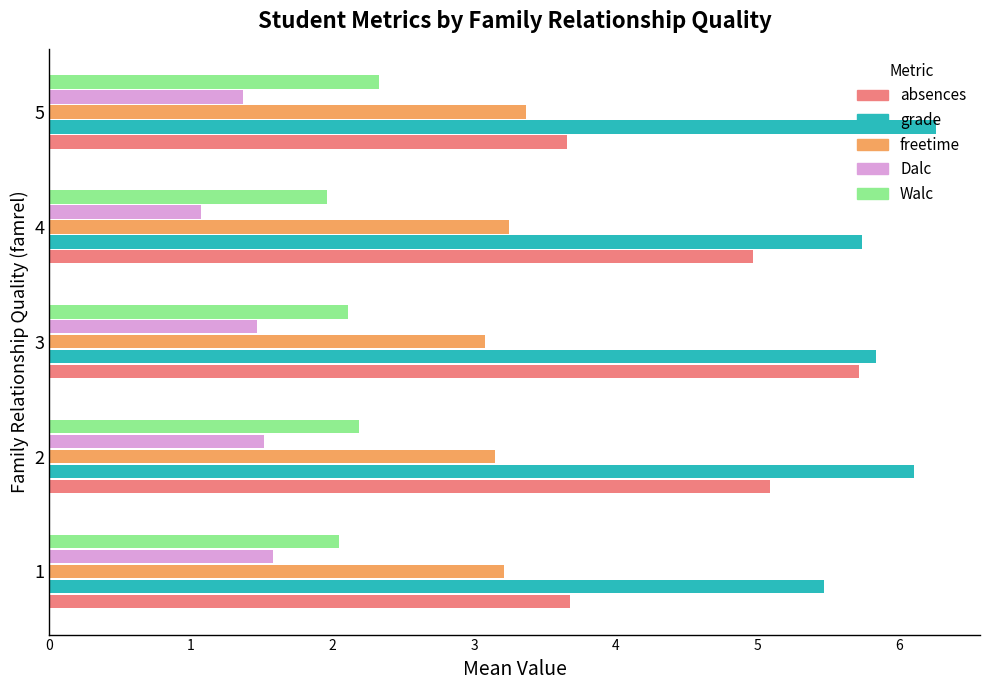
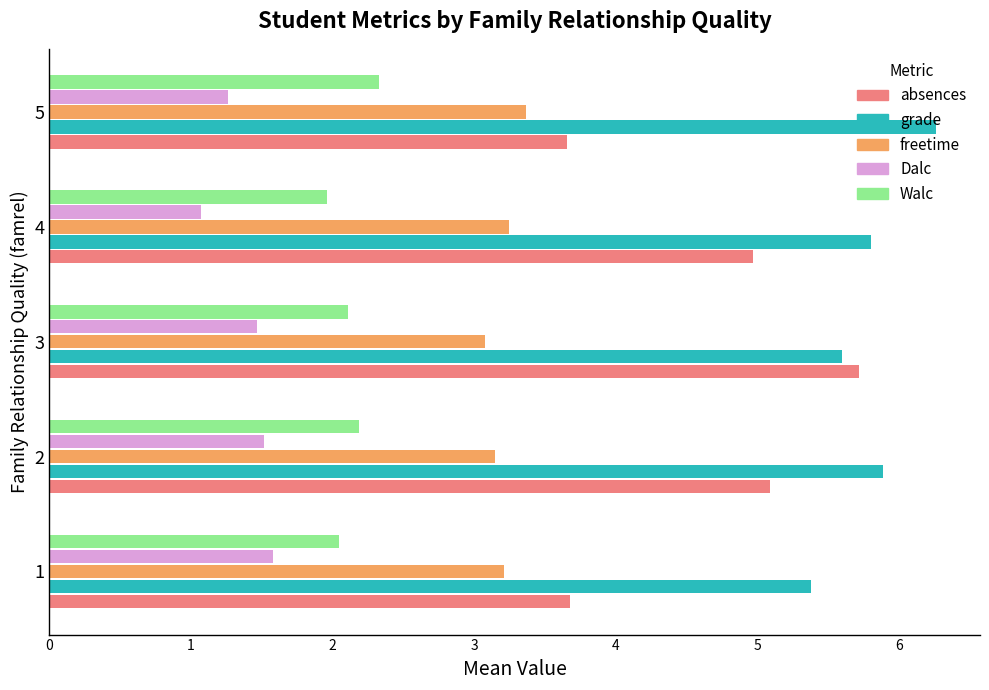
  {
    "grade": {
      "5": 6.26,
-     "4": 5.74,
-     "3": 5.84,
-     "2": 6.11,
-     "1": 5.47
+     "4": 5.80,
+     "3": 5.60,
+     "2": 5.89,
+     "1": 5.38
    },
    "Dalc": {
-     "5": 1.37,
+     "5": 1.26,
      "4": 1.07,
      "3": 1.47,
      "2": 1.52,
      "1": 1.58
    },
    "Walc": {
      "5": 2.33,
      "4": 1.96,
      "3": 2.11,
      "2": 2.19,
      "1": 2.05
    }
  }
